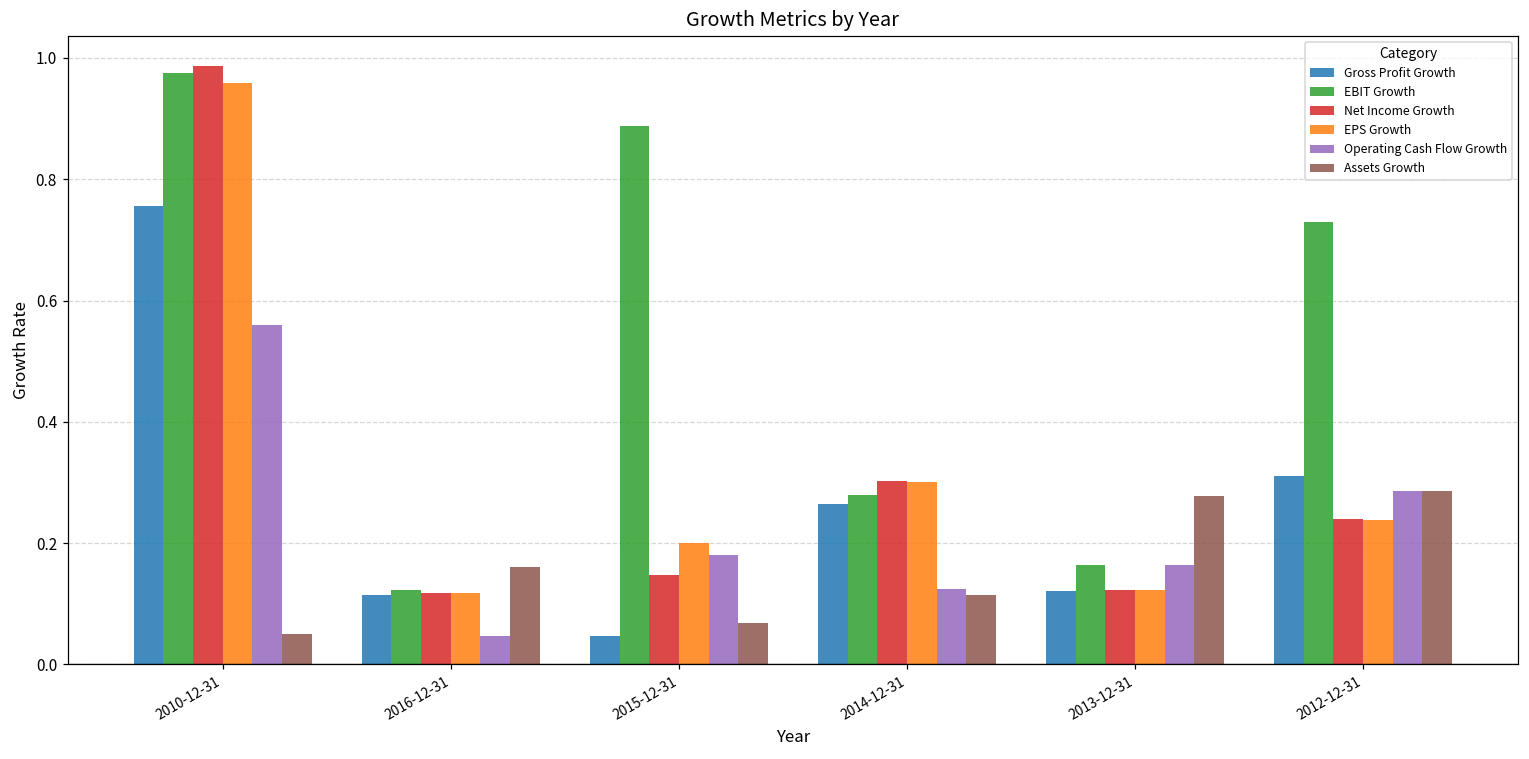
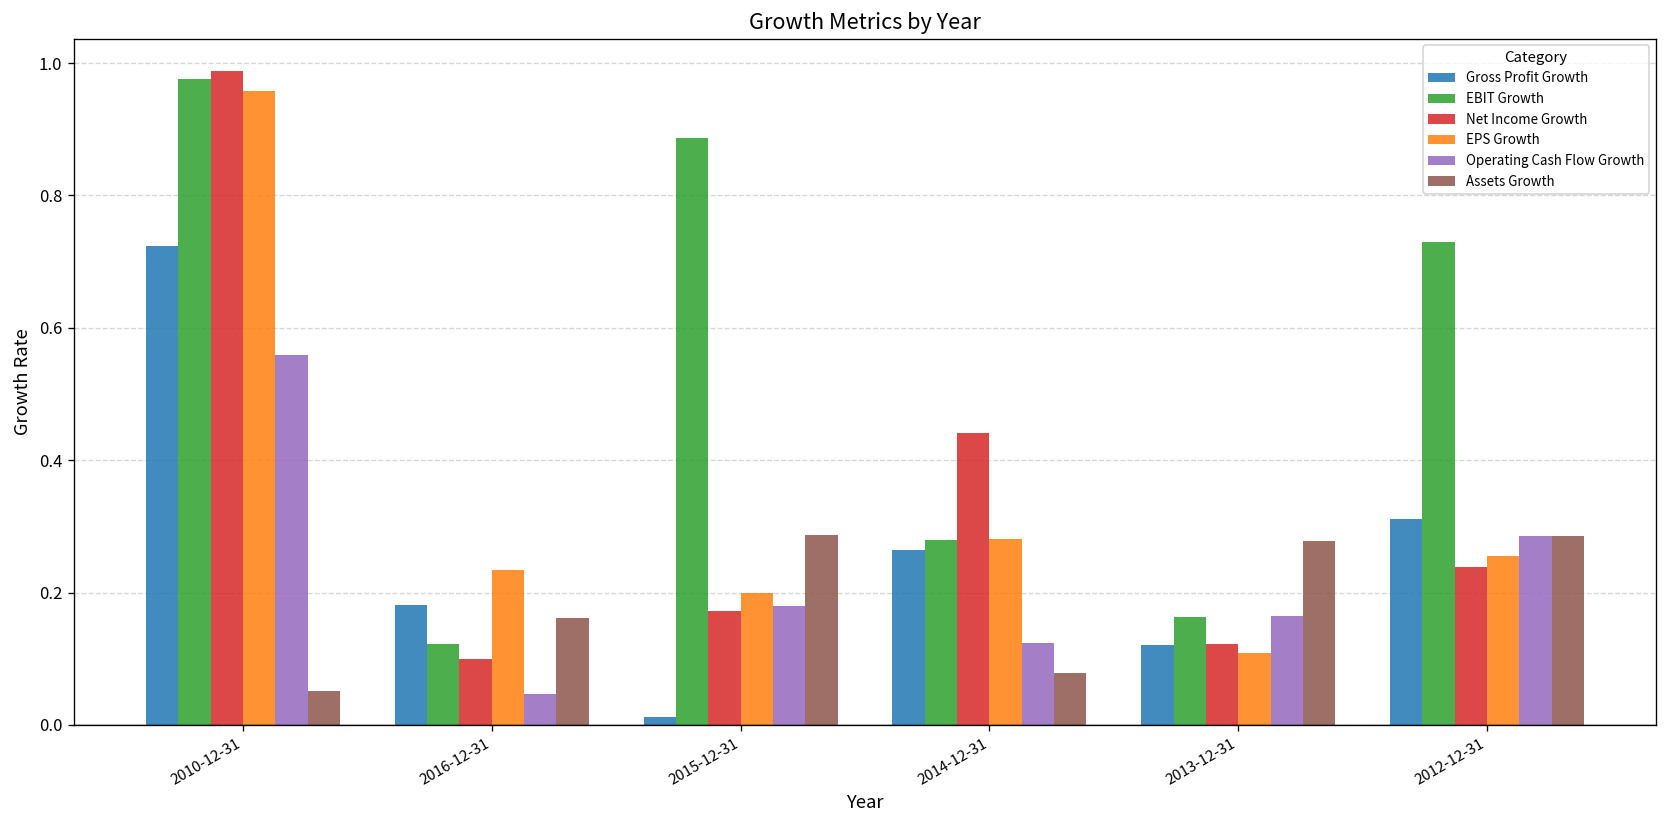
  {
    "Gross Profit Growth": {
-     "2010-12-31": 0.76,
-     "2016-12-31": 0.12,
-     "2015-12-31": 0.05,
+     "2010-12-31": 0.72,
+     "2016-12-31": 0.18,
+     "2015-12-31": 0.01,
      "2014-12-31": 0.26,
      "2013-12-31": 0.12,
      "2012-12-31": 0.31
    },
    "EBIT Growth": {
      "2010-12-31": 0.98,
      "2016-12-31": 0.12,
      "2015-12-31": 0.89,
      "2014-12-31": 0.28,
      "2013-12-31": 0.16,
      "2012-12-31": 0.73
    },
    "Net Income Growth": {
      "2010-12-31": 0.99,
-     "2016-12-31": 0.12,
-     "2015-12-31": 0.15,
-     "2014-12-31": 0.30,
+     "2016-12-31": 0.10,
+     "2015-12-31": 0.17,
+     "2014-12-31": 0.44,
      "2013-12-31": 0.12,
      "2012-12-31": 0.24
    },
    "EPS Growth": {
      "2010-12-31": 0.96,
-     "2016-12-31": 0.12,
+     "2016-12-31": 0.23,
      "2015-12-31": 0.20,
-     "2014-12-31": 0.30,
-     "2013-12-31": 0.12,
-     "2012-12-31": 0.24
+     "2014-12-31": 0.28,
+     "2013-12-31": 0.11,
+     "2012-12-31": 0.25
    },
    "Operating Cash Flow Growth": {
      "2010-12-31": 0.56,
      "2016-12-31": 0.05,
      "2015-12-31": 0.18,
      "2014-12-31": 0.12,
      "2013-12-31": 0.16,
      "2012-12-31": 0.29
    },
    "Assets Growth": {
      "2010-12-31": 0.05,
      "2016-12-31": 0.16,
-     "2015-12-31": 0.07,
-     "2014-12-31": 0.11,
+     "2015-12-31": 0.29,
+     "2014-12-31": 0.08,
      "2013-12-31": 0.28,
      "2012-12-31": 0.29
    }
  }
